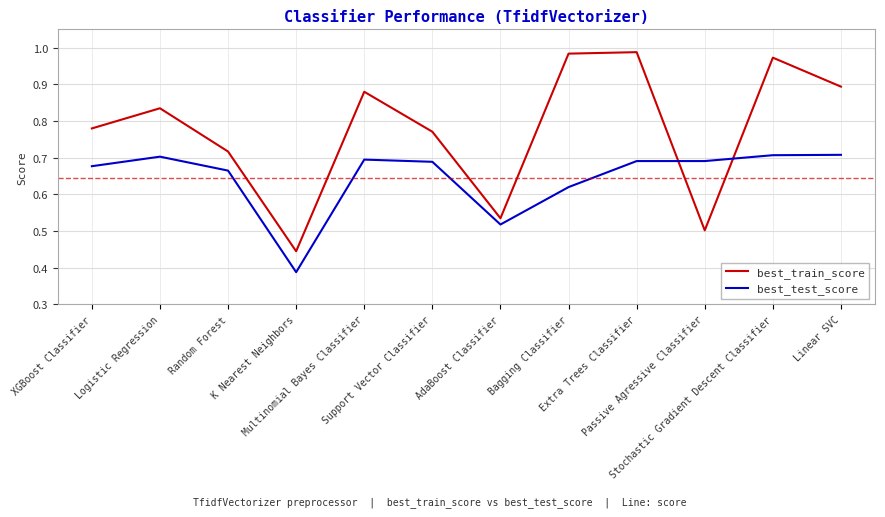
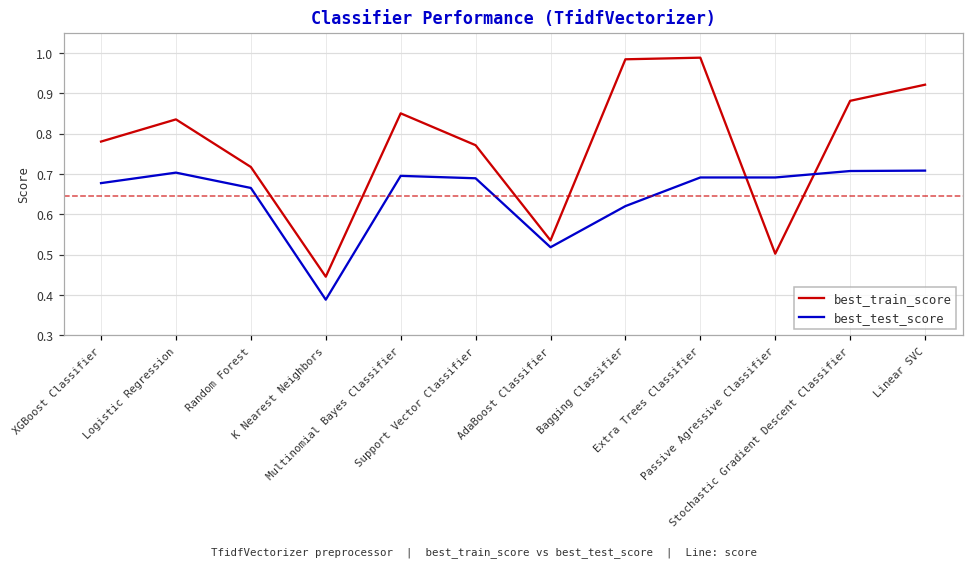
  {
    "best_train_score": {
      "XGBoost Classifier": 0.78,
      "Logistic Regression": 0.84,
      "Random Forest": 0.72,
      "K Nearest Neighbors": 0.45,
-     "Multinomial Bayes Classifier": 0.88,
+     "Multinomial Bayes Classifier": 0.85,
      "Support Vector Classifier": 0.77,
      "AdaBoost Classifier": 0.54,
      "Bagging Classifier": 0.98,
      "Extra Trees Classifier": 0.99,
      "Passive Agressive Classifier": 0.50,
-     "Stochastic Gradient Descent Classifier": 0.97,
-     "Linear SVC": 0.89
+     "Stochastic Gradient Descent Classifier": 0.88,
+     "Linear SVC": 0.92
    },
    "best_test_score": {
      "XGBoost Classifier": 0.68,
      "Logistic Regression": 0.70,
      "Random Forest": 0.67,
      "K Nearest Neighbors": 0.39,
      "Multinomial Bayes Classifier": 0.70,
      "Support Vector Classifier": 0.69,
      "AdaBoost Classifier": 0.52,
      "Bagging Classifier": 0.62,
      "Extra Trees Classifier": 0.69,
      "Passive Agressive Classifier": 0.69,
      "Stochastic Gradient Descent Classifier": 0.71,
      "Linear SVC": 0.71
    }
  }
